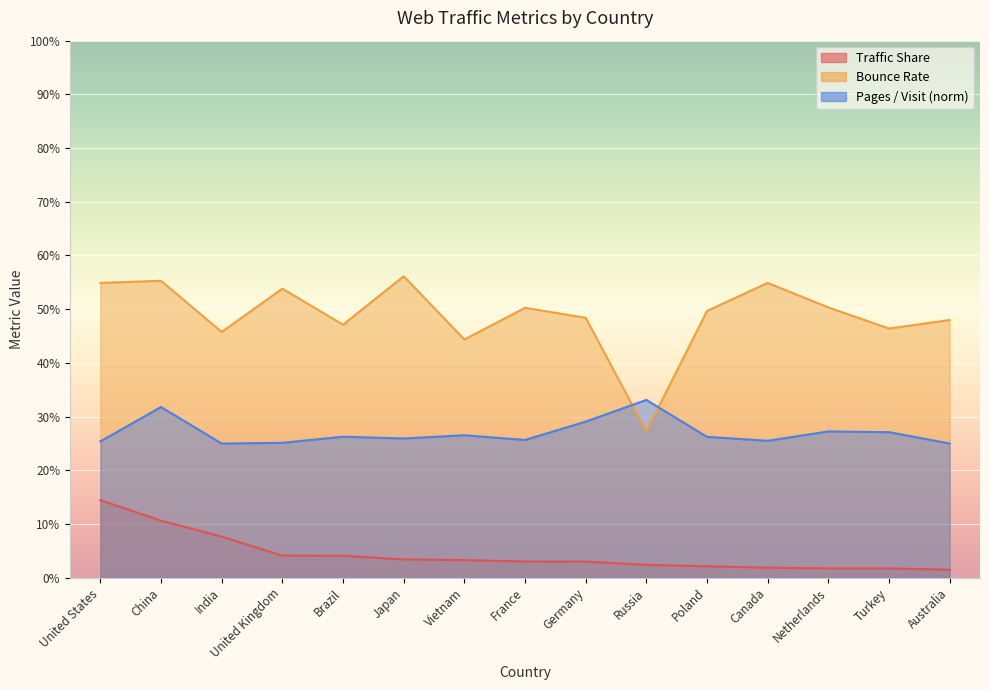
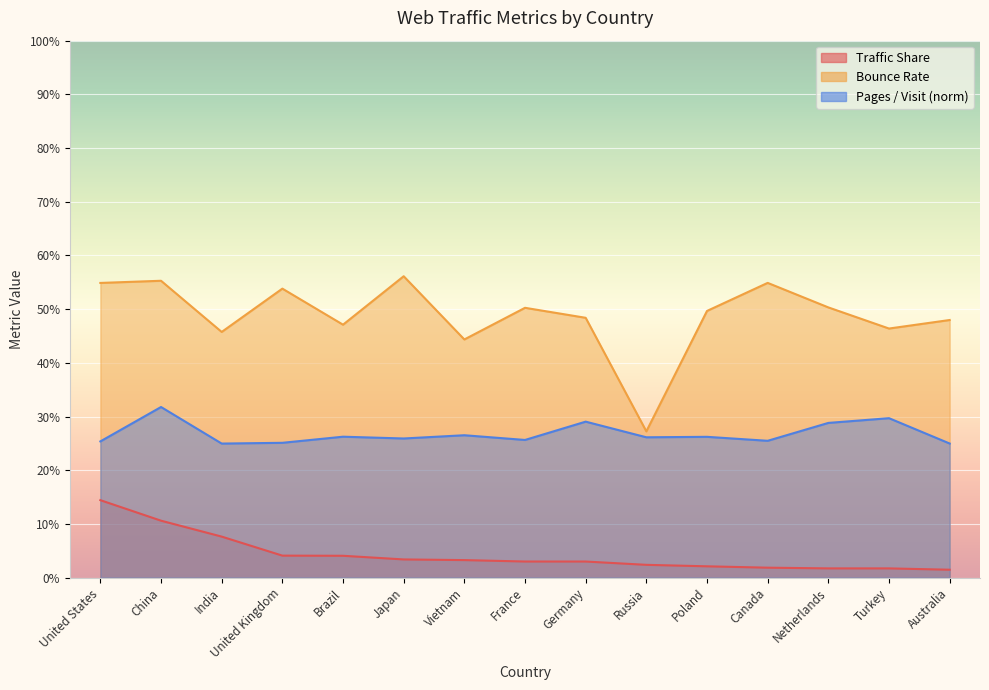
  {
    "Pages / Visit (norm)": {
      "United States": "25%",
      "China": "32%",
      "India": "25%",
      "United Kingdom": "25%",
      "Brazil": "26%",
      "Japan": "26%",
      "Vietnam": "27%",
      "France": "26%",
      "Germany": "29%",
-     "Russia": "33%",
+     "Russia": "26%",
      "Poland": "26%",
      "Canada": "25%",
-     "Netherlands": "27%",
-     "Turkey": "27%",
+     "Netherlands": "29%",
+     "Turkey": "30%",
      "Australia": "25%"
    }
  }
